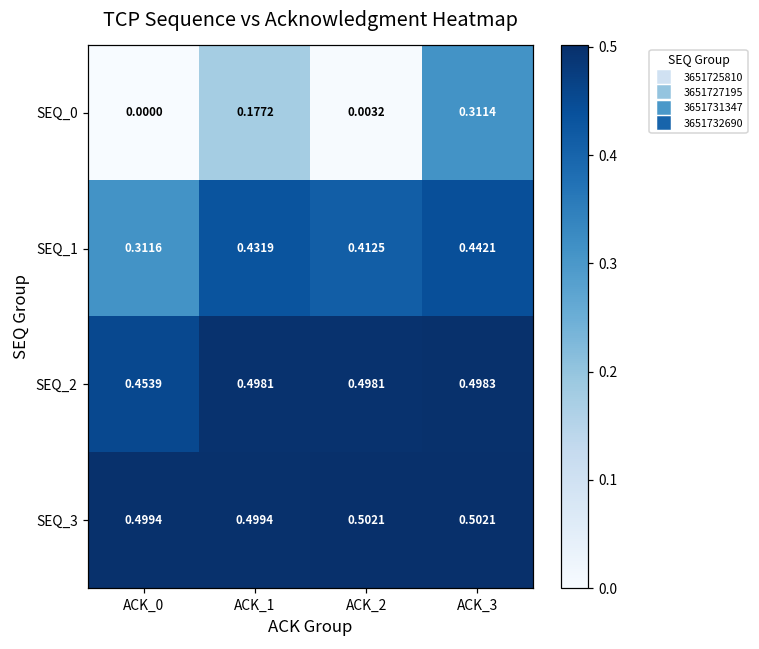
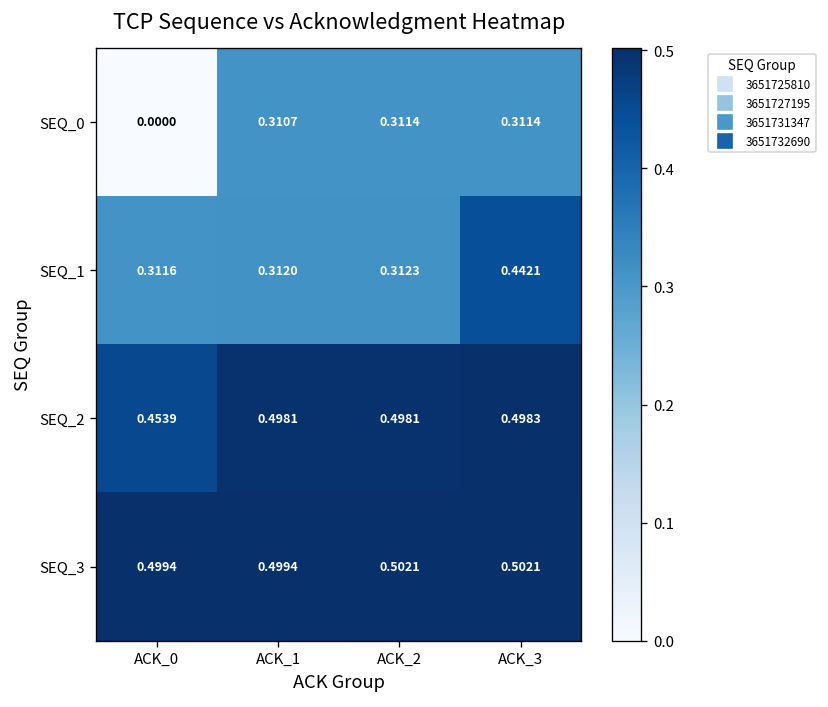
  {
    "SEQ_0": {
      "ACK_0": 0.0000,
-     "ACK_1": 0.1772,
-     "ACK_2": 0.0032,
+     "ACK_1": 0.3107,
+     "ACK_2": 0.3114,
      "ACK_3": 0.3114
    },
    "SEQ_1": {
      "ACK_0": 0.3116,
-     "ACK_1": 0.4319,
-     "ACK_2": 0.4125,
+     "ACK_1": 0.3120,
+     "ACK_2": 0.3123,
      "ACK_3": 0.4421
    },
    "SEQ_2": {
      "ACK_0": 0.4539,
      "ACK_1": 0.4981,
      "ACK_2": 0.4981,
      "ACK_3": 0.4983
    },
    "SEQ_3": {
      "ACK_0": 0.4994,
      "ACK_1": 0.4994,
      "ACK_2": 0.5021,
      "ACK_3": 0.5021
    }
  }
